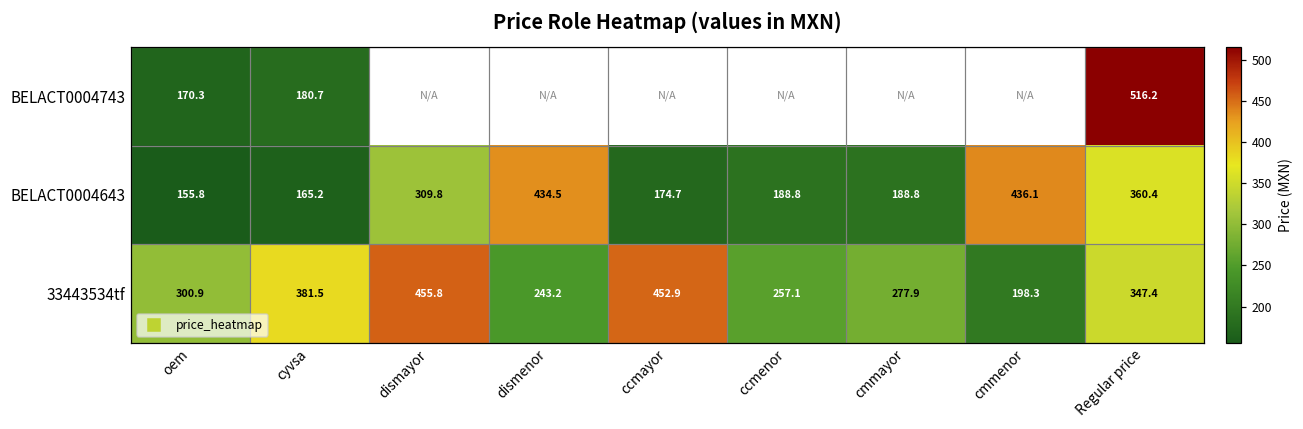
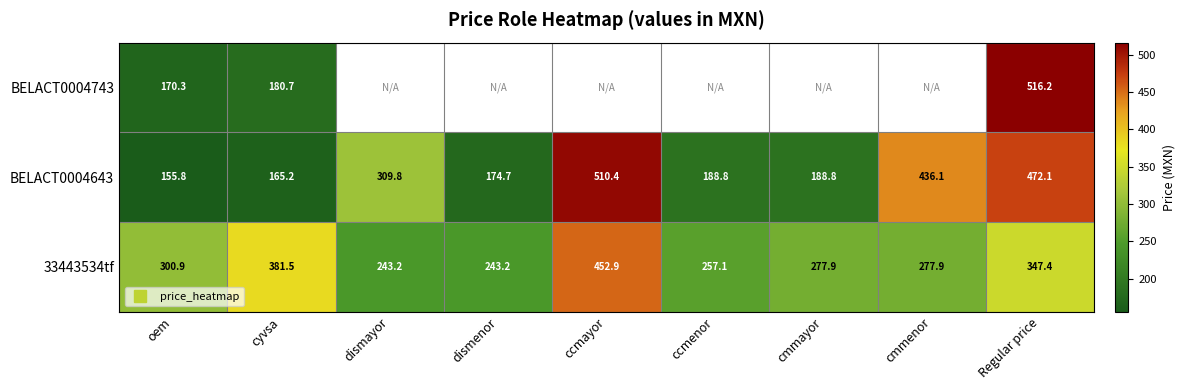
  {
    "BELACT0004743": {
      "oem": 170.3,
      "cyvsa": 180.7,
      "Regular price": 516.2
    },
    "BELACT0004643": {
      "oem": 155.8,
      "cyvsa": 165.2,
      "dismayor": 309.8,
-     "dismenor": 434.5,
-     "ccmayor": 174.7,
+     "dismenor": 174.7,
+     "ccmayor": 510.4,
      "ccmenor": 188.8,
      "cmmayor": 188.8,
      "cmmenor": 436.1,
-     "Regular price": 360.4
+     "Regular price": 472.1
    },
    "33443534tf": {
      "oem": 300.9,
      "cyvsa": 381.5,
-     "dismayor": 455.8,
+     "dismayor": 243.2,
      "dismenor": 243.2,
      "ccmayor": 452.9,
      "ccmenor": 257.1,
      "cmmayor": 277.9,
-     "cmmenor": 198.3,
+     "cmmenor": 277.9,
      "Regular price": 347.4
    }
  }
